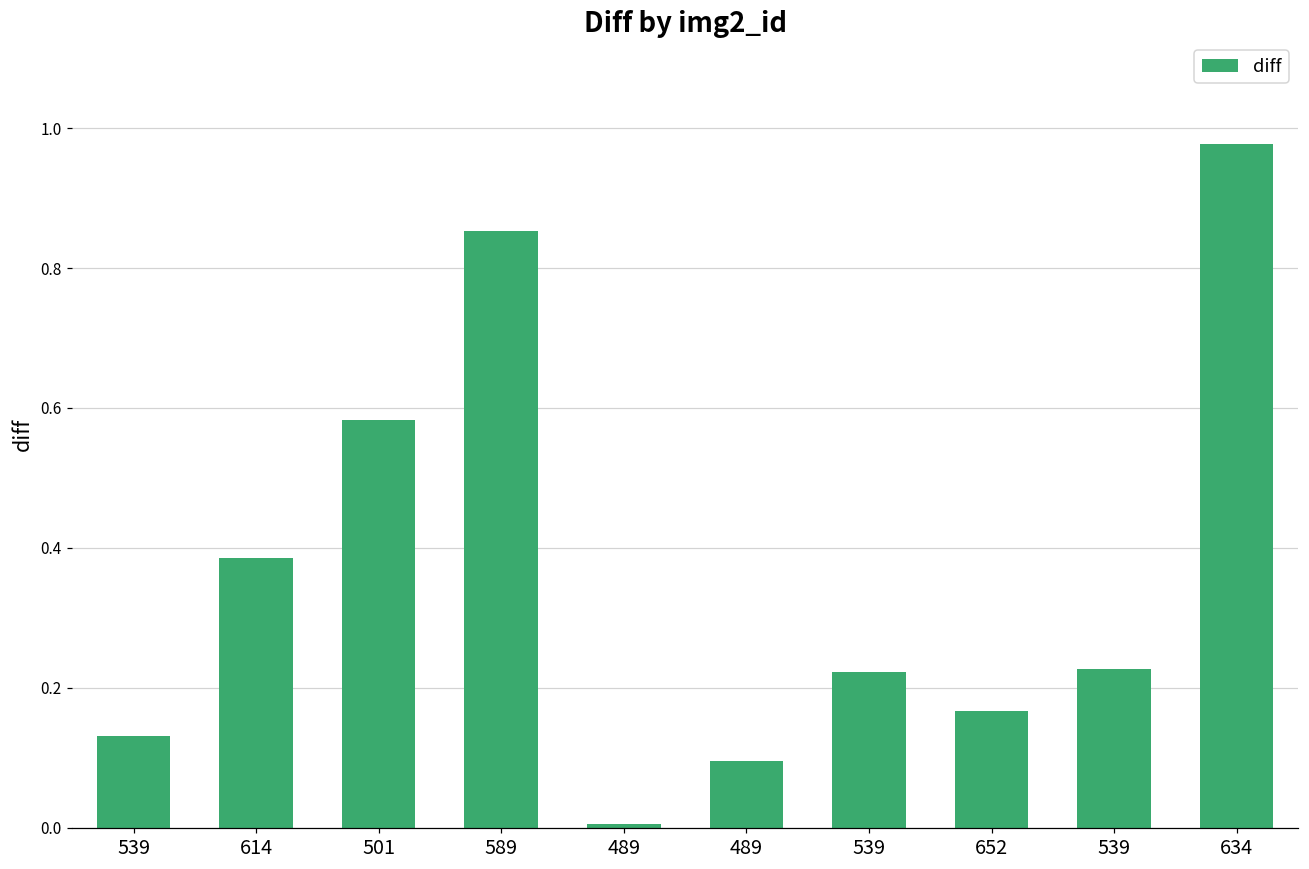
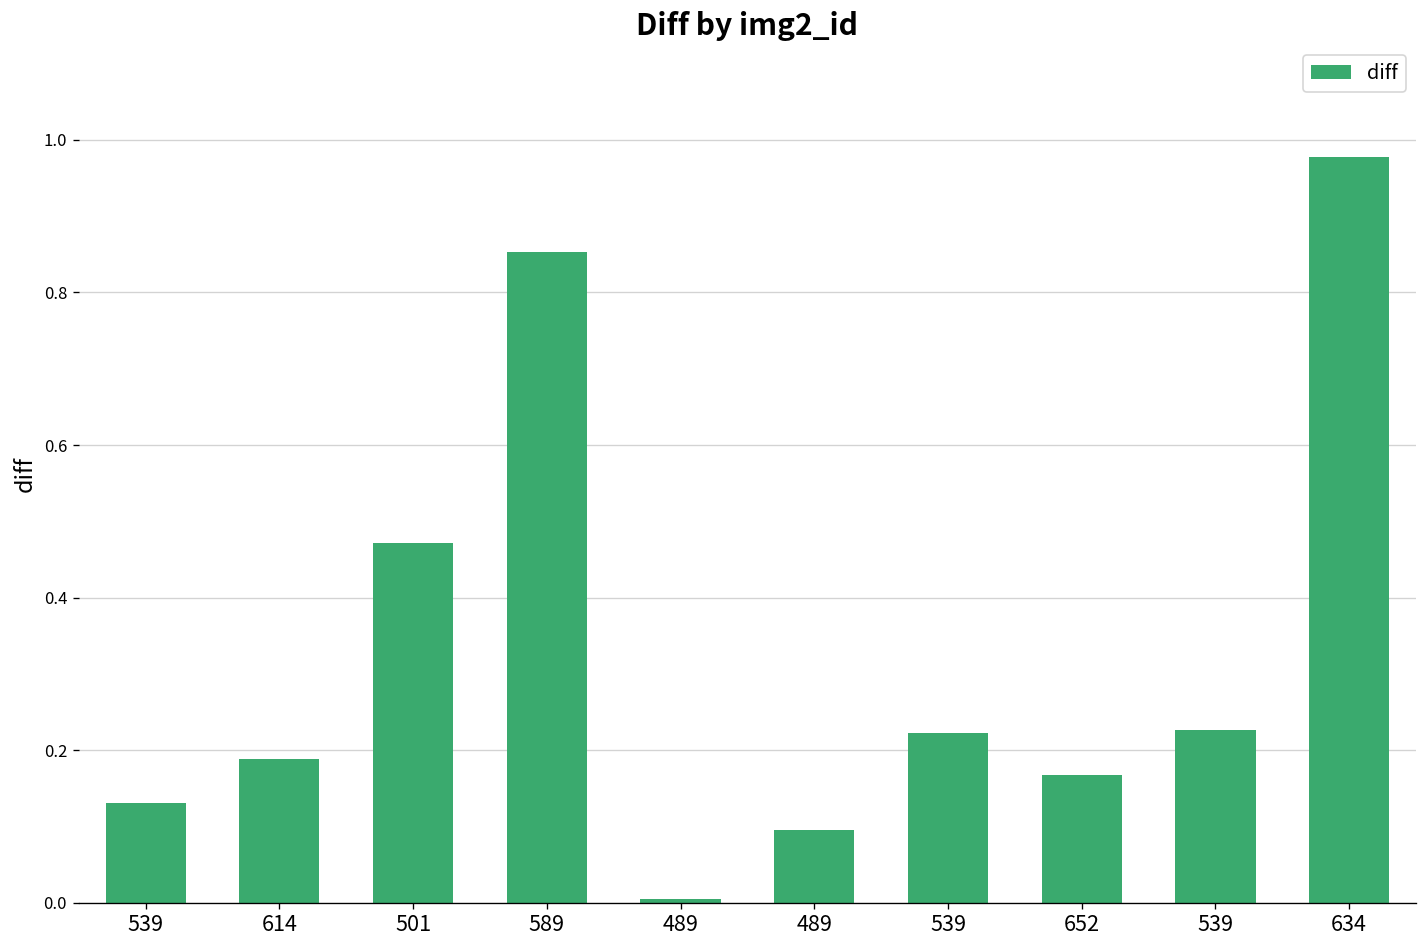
  {
-   "614": 0.39,
-   "501": 0.58,
+   "614": 0.19,
+   "501": 0.47,
    "589": 0.85,
    "652": 0.17,
    "634": 0.98
  }
